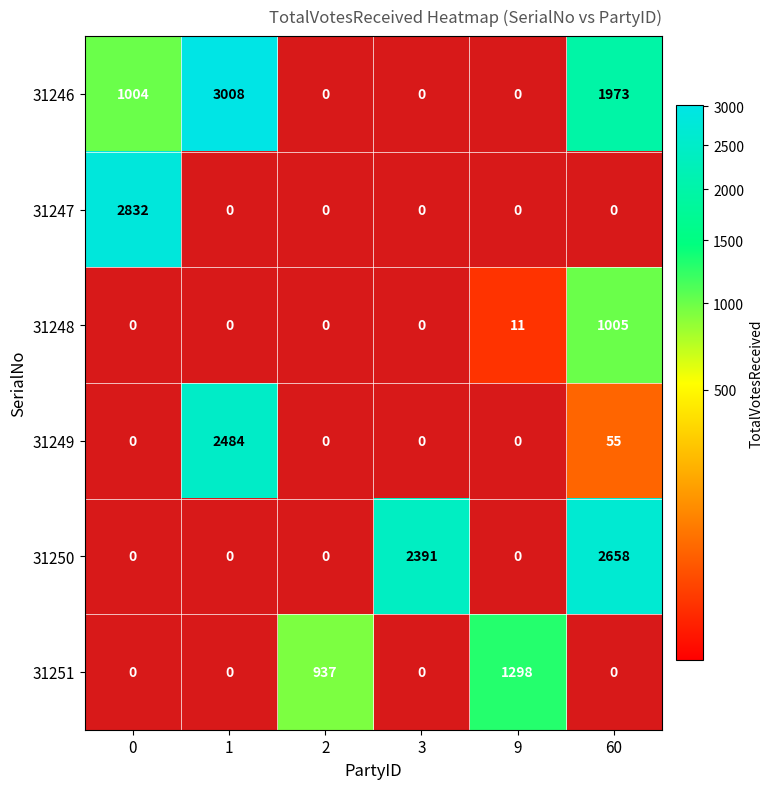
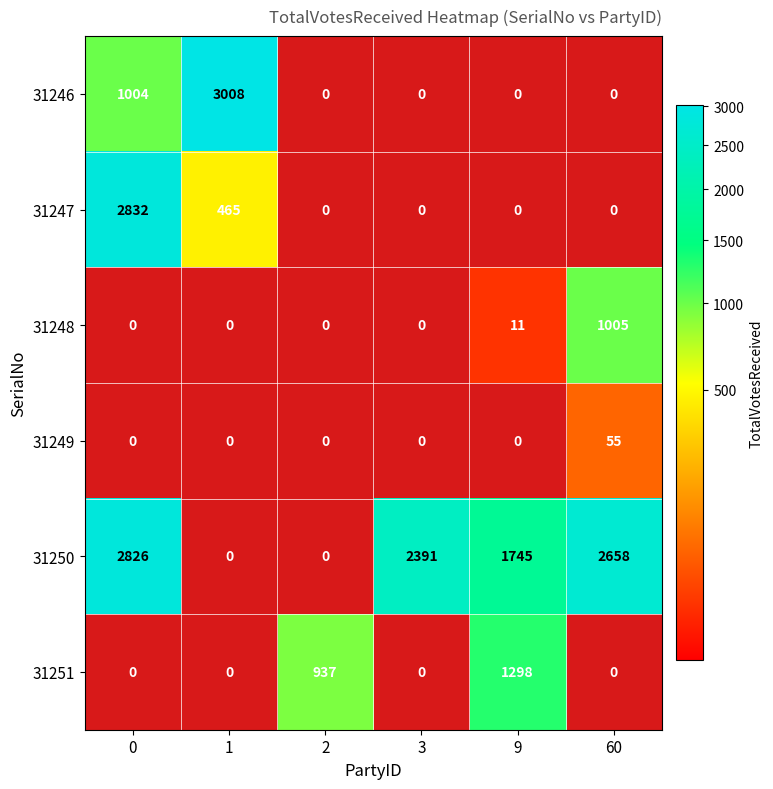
  {
    "31246": {
      "0": 1004,
      "1": 3008,
      "2": 0,
      "3": 0,
      "9": 0,
-     "60": 1973
+     "60": 0
    },
    "31247": {
      "0": 2832,
-     "1": 0,
+     "1": 465,
      "2": 0,
      "3": 0,
      "9": 0,
      "60": 0
    },
    "31248": {
      "0": 0,
      "1": 0,
      "2": 0,
      "3": 0,
      "9": 11,
      "60": 1005
    },
    "31249": {
      "0": 0,
-     "1": 2484,
+     "1": 0,
      "2": 0,
      "3": 0,
      "9": 0,
      "60": 55
    },
    "31250": {
-     "0": 0,
+     "0": 2826,
      "1": 0,
      "2": 0,
      "3": 2391,
-     "9": 0,
+     "9": 1745,
      "60": 2658
    },
    "31251": {
      "0": 0,
      "1": 0,
      "2": 937,
      "3": 0,
      "9": 1298,
      "60": 0
    }
  }
